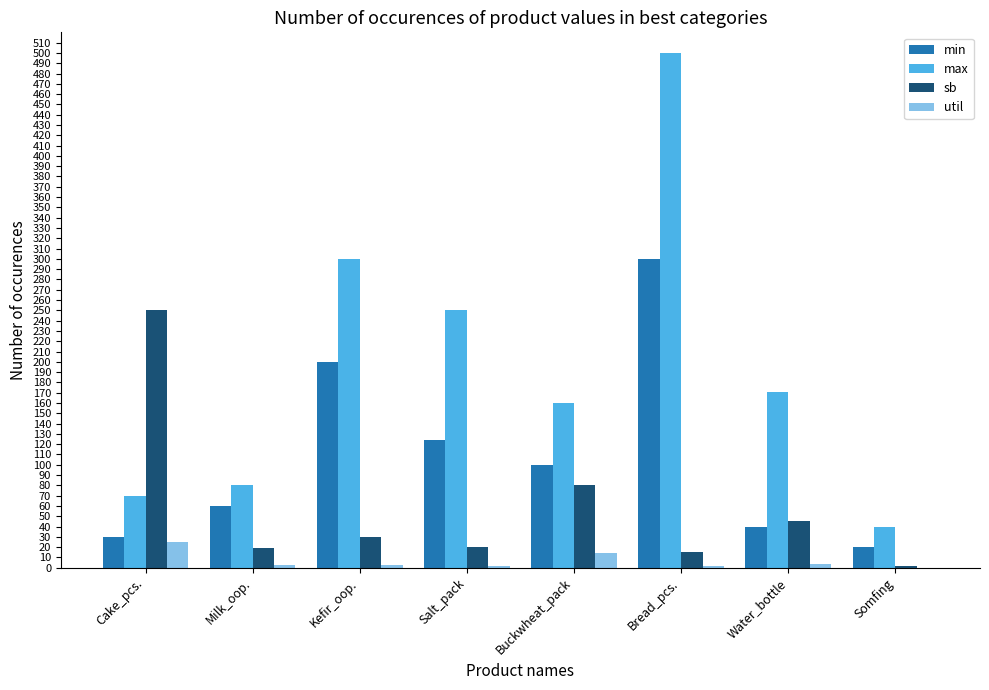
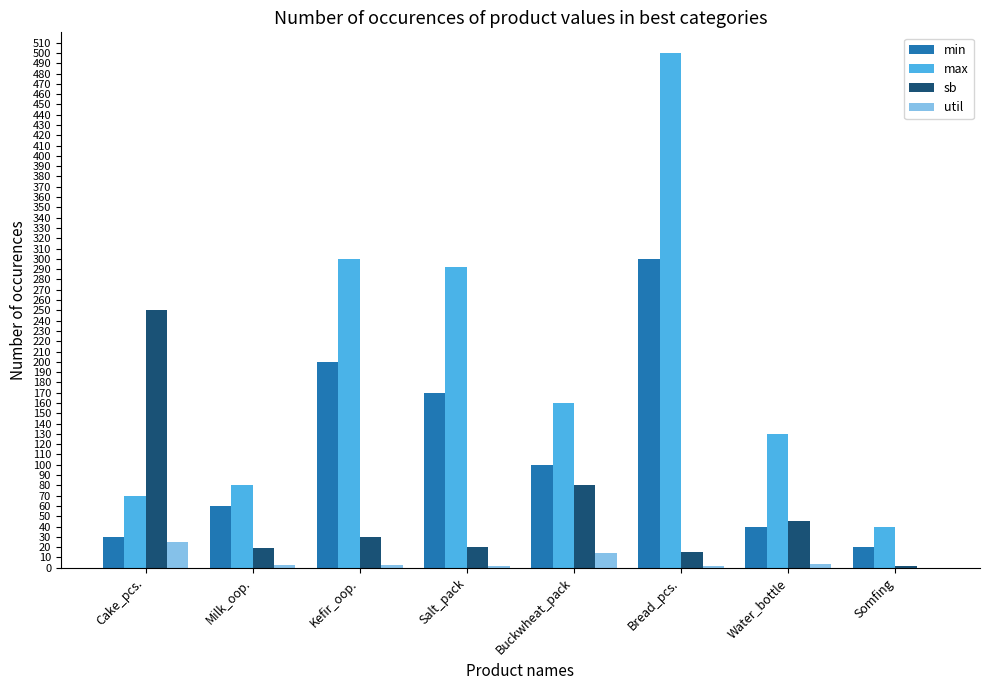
  {
    "min": {
      "Cake_pcs.": 30,
      "Milk_oop.": 60,
      "Kefir_oop.": 200,
-     "Salt_pack": 124,
+     "Salt_pack": 170,
      "Buckwheat_pack": 100,
      "Bread_pcs.": 300,
      "Water_bottle": 40,
      "Somfing": 20
    },
    "max": {
      "Cake_pcs.": 70,
      "Milk_oop.": 80,
      "Kefir_oop.": 300,
-     "Salt_pack": 250,
+     "Salt_pack": 292,
      "Buckwheat_pack": 160,
      "Bread_pcs.": 500,
-     "Water_bottle": 171,
+     "Water_bottle": 130,
      "Somfing": 40
    },
    "sb": {
      "Cake_pcs.": 250,
      "Milk_oop.": 19,
      "Kefir_oop.": 30,
      "Salt_pack": 20,
      "Buckwheat_pack": 80,
      "Bread_pcs.": 15,
      "Water_bottle": 45
    },
    "util": {
      "Cake_pcs.": 25,
      "Milk_oop.": 3,
      "Kefir_oop.": 3,
      "Buckwheat_pack": 14,
      "Water_bottle": 3
    }
  }
